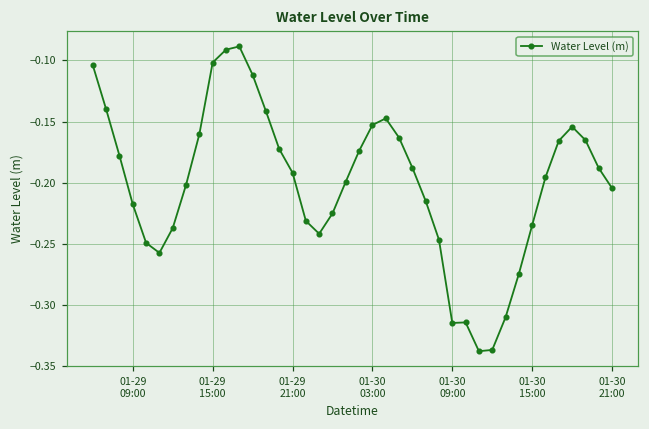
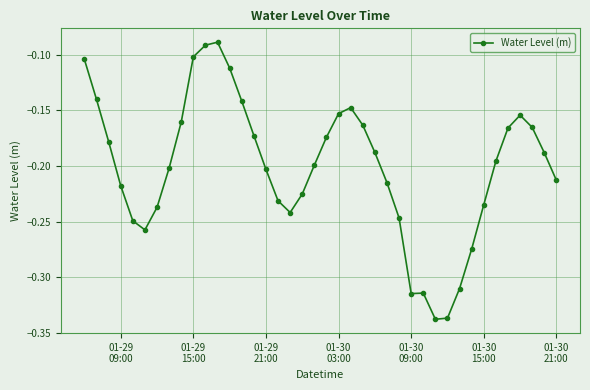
  {
    "01-29 09:00": -0.218,
    "01-29 15:00": -0.102,
-   "01-29 21:00": -0.192,
+   "01-29 21:00": -0.203,
    "01-30 03:00": -0.153,
    "01-30 09:00": -0.315,
    "01-30 15:00": -0.235,
-   "01-30 21:00": -0.205
+   "01-30 21:00": -0.213
  }
